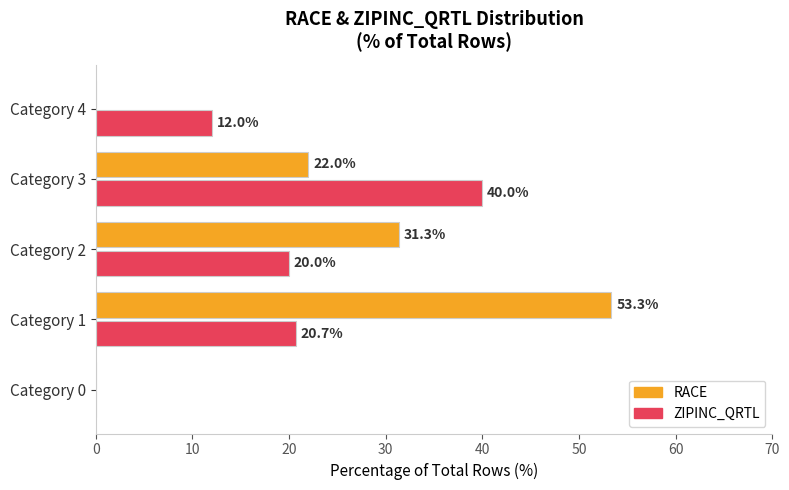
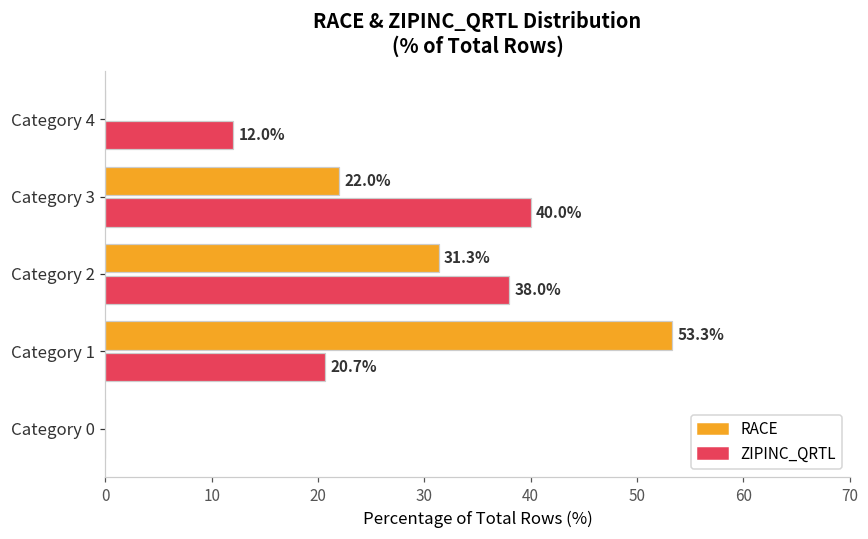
  {
    "RACE": {
      "Category 3": "22.0%",
      "Category 2": "31.3%",
      "Category 1": "53.3%"
    },
    "ZIPINC_QRTL": {
      "Category 4": "12.0%",
      "Category 3": "40.0%",
-     "Category 2": "20.0%",
+     "Category 2": "38.0%",
      "Category 1": "20.7%"
    }
  }
